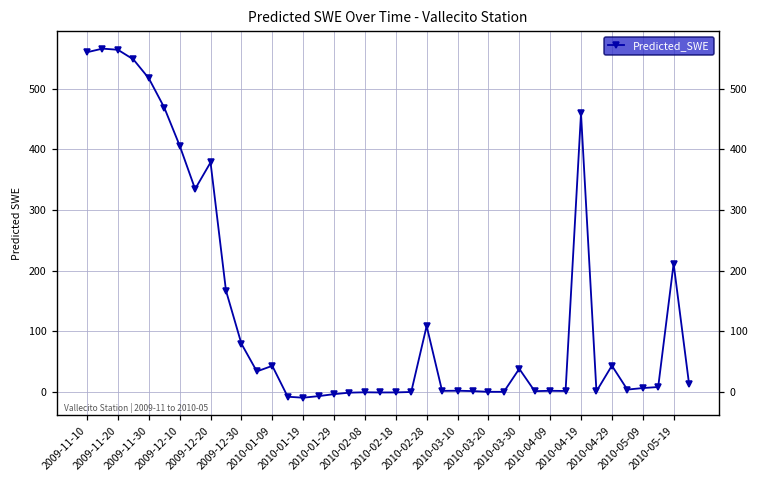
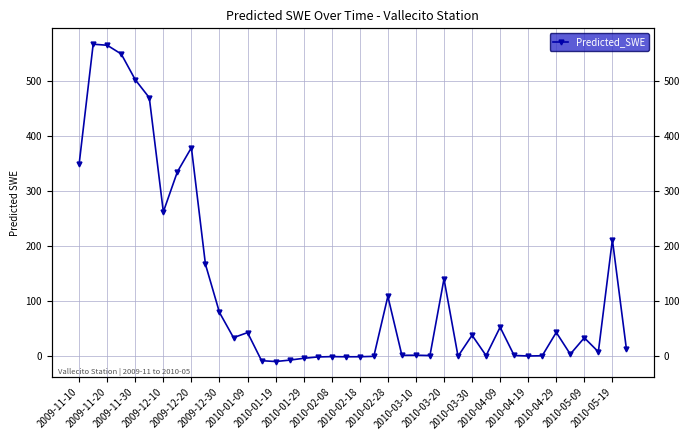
  {
-   "2009-11-10": 560,
+   "2009-11-10": 350,
    "2009-11-20": 560,
-   "2009-11-30": 520,
-   "2009-12-10": 410,
+   "2009-11-30": 500,
+   "2009-12-10": 260,
    "2009-12-20": 380,
    "2009-12-30": 80,
    "2010-01-09": 40,
    "2010-01-19": -10,
    "2010-01-29": 0,
    "2010-02-08": 0,
    "2010-02-18": 0,
    "2010-02-28": 110,
    "2010-03-10": 0,
-   "2010-03-20": 0,
+   "2010-03-20": 140,
    "2010-03-30": 40,
-   "2010-04-09": 0,
-   "2010-04-19": 460,
+   "2010-04-09": 50,
+   "2010-04-19": 0,
    "2010-04-29": 40,
-   "2010-05-09": 10,
+   "2010-05-09": 30,
    "2010-05-19": 210
  }
